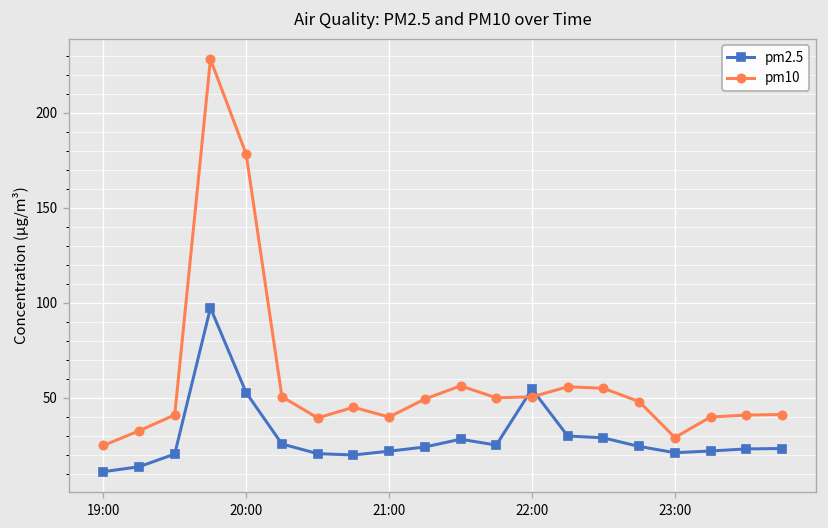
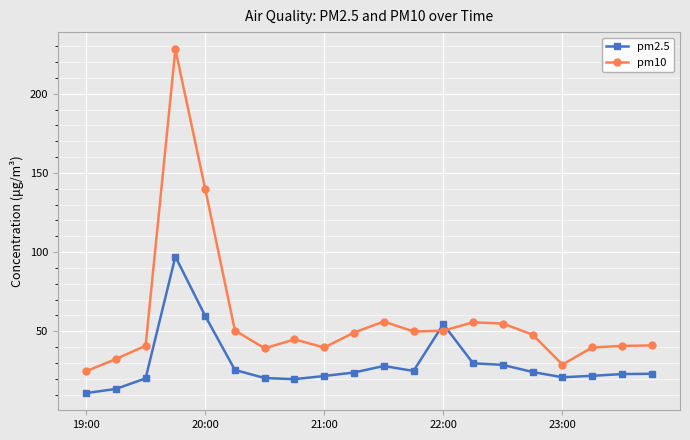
  {
    "pm2.5": {
      "19:00": 11,
-     "20:00": 53,
+     "20:00": 60,
      "21:00": 22,
      "22:00": 55,
      "23:00": 21
    },
    "pm10": {
      "19:00": 25,
-     "20:00": 178,
+     "20:00": 140,
      "21:00": 40,
      "22:00": 50,
      "23:00": 29
    }
  }
